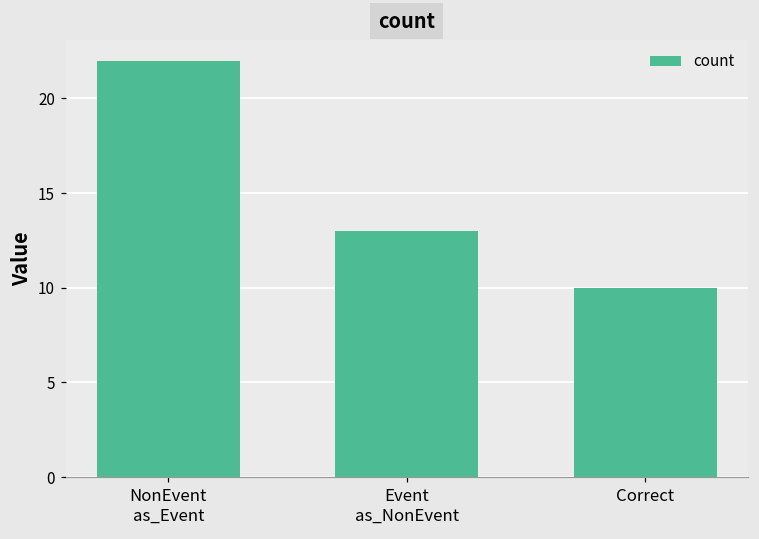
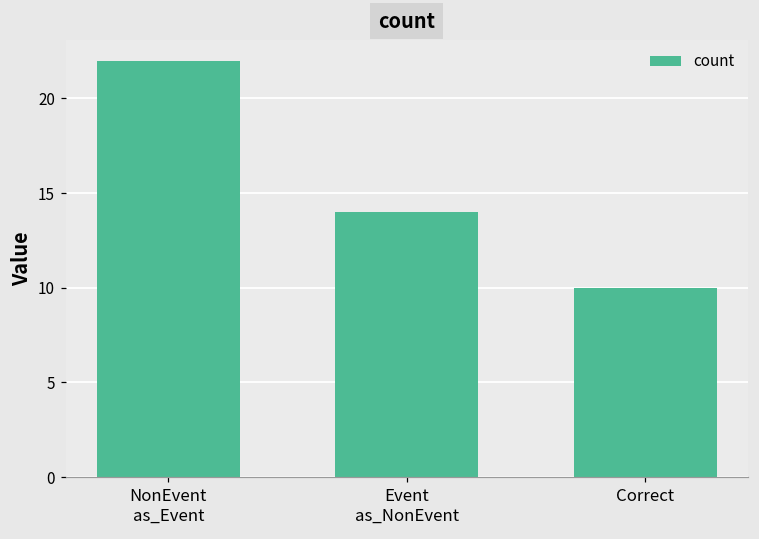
  {
    "NonEvent as_Event": 22,
-   "Event as_NonEvent": 13,
+   "Event as_NonEvent": 14,
    "Correct": 10
  }
